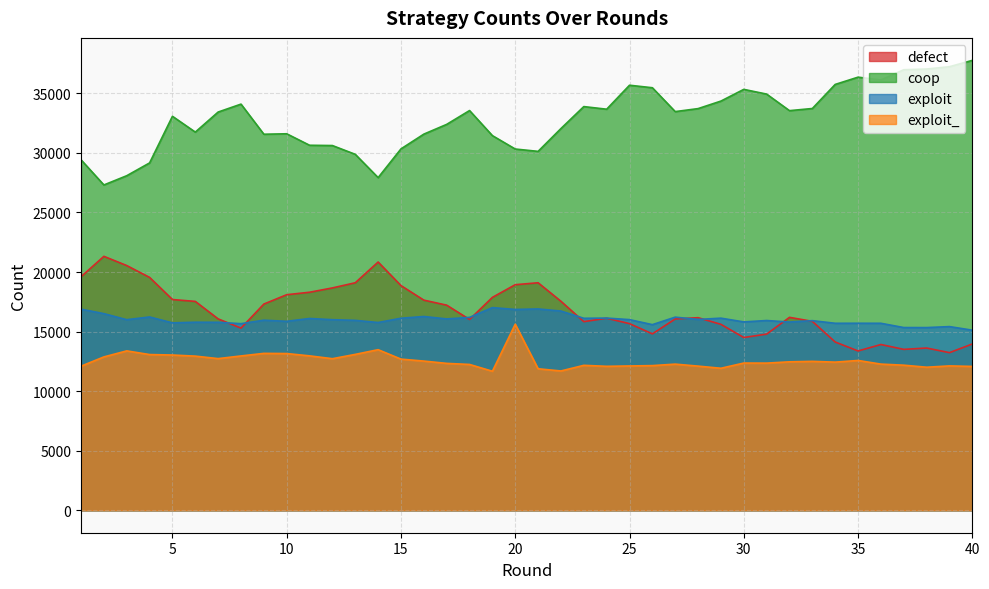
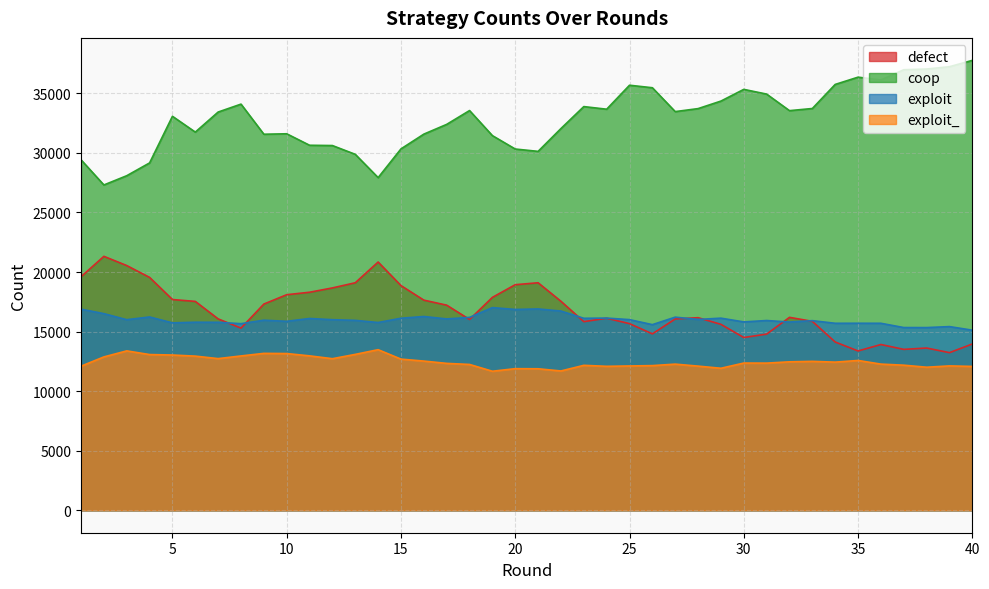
  {
    "defect": {
      "5": 17700,
      "10": 18100,
      "15": 18900,
      "20": 18900,
      "25": 15700,
      "30": 14500,
      "35": 13400,
      "40": 14000
    },
    "coop": {
      "5": 33100,
      "10": 31600,
      "15": 30300,
      "20": 30300,
      "25": 35700,
      "30": 35300,
      "35": 36400,
      "40": 37800
    },
    "exploit": {
      "5": 15700,
      "10": 15900,
      "15": 16100,
      "20": 16900,
      "25": 16000,
      "30": 15800,
      "35": 15700,
      "40": 15100
    },
    "exploit_": {
      "5": 13000,
      "10": 13200,
      "15": 12700,
-     "20": 15600,
+     "20": 11900,
      "25": 12100,
      "30": 12400,
      "35": 12600,
      "40": 12100
    }
  }
